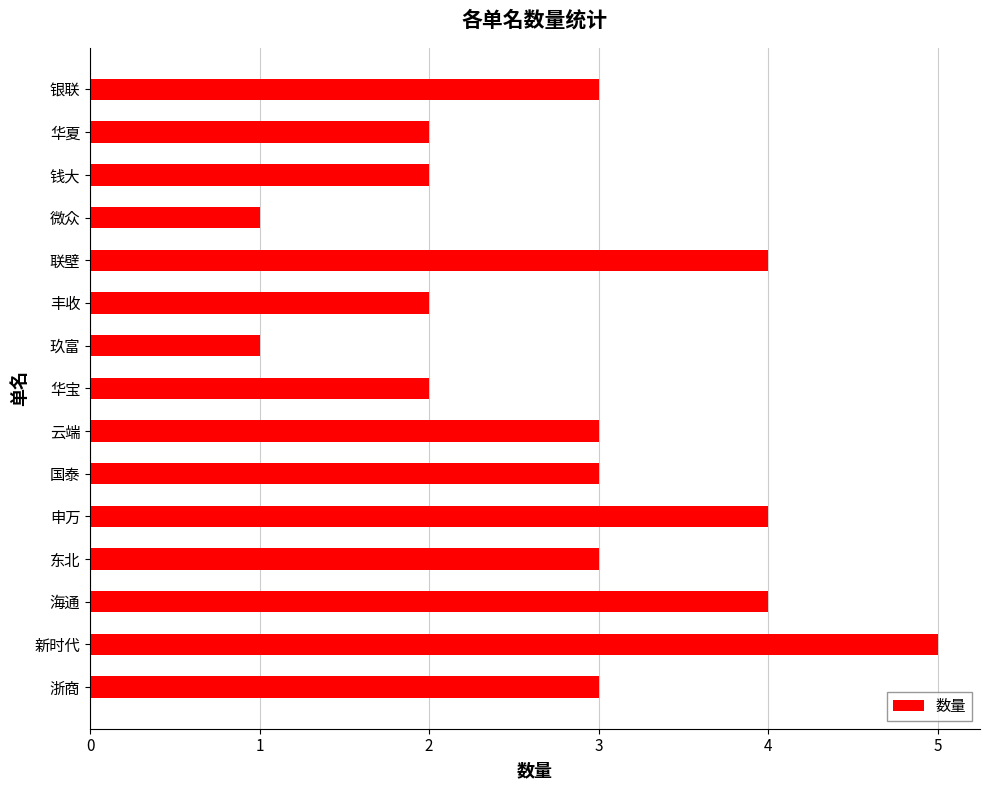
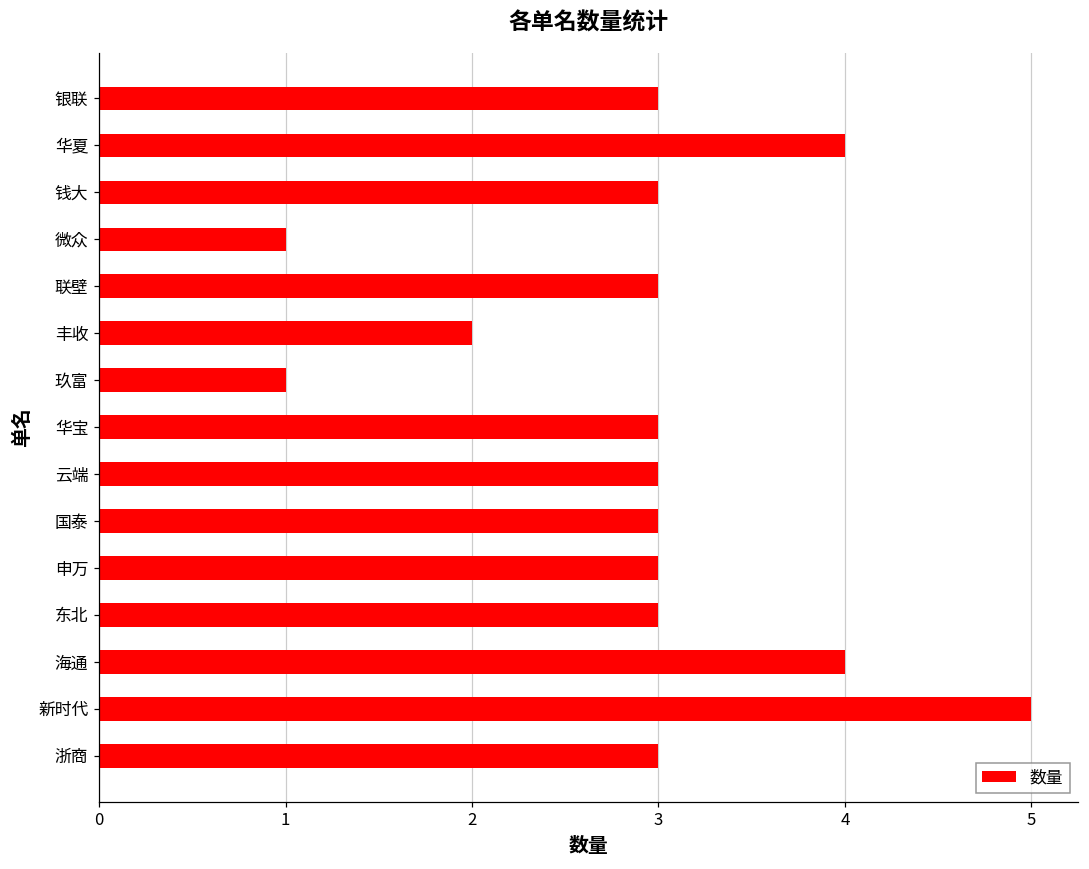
  {
    "银联": 3,
-   "华夏": 2,
-   "钱大": 2,
+   "华夏": 4,
+   "钱大": 3,
    "微众": 1,
-   "联壁": 4,
+   "联壁": 3,
    "丰收": 2,
    "玖富": 1,
-   "华宝": 2,
+   "华宝": 3,
    "云端": 3,
    "国泰": 3,
-   "申万": 4,
+   "申万": 3,
    "东北": 3,
    "海通": 4,
    "新时代": 5,
    "浙商": 3
  }
